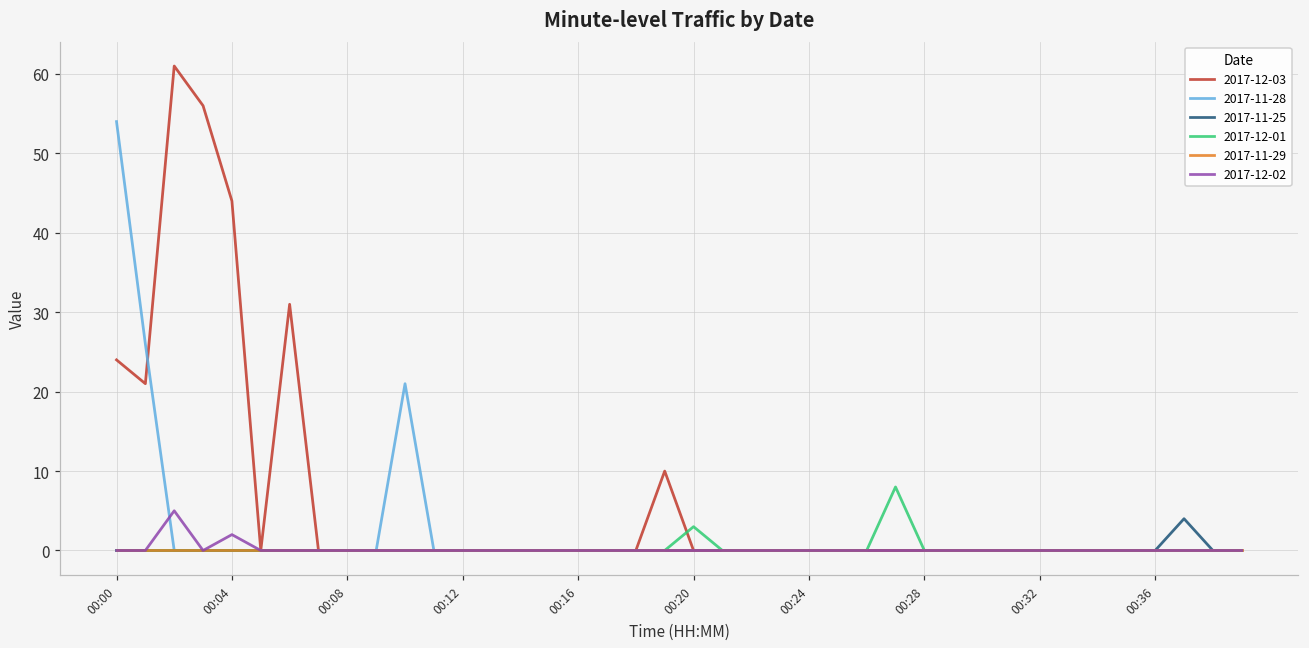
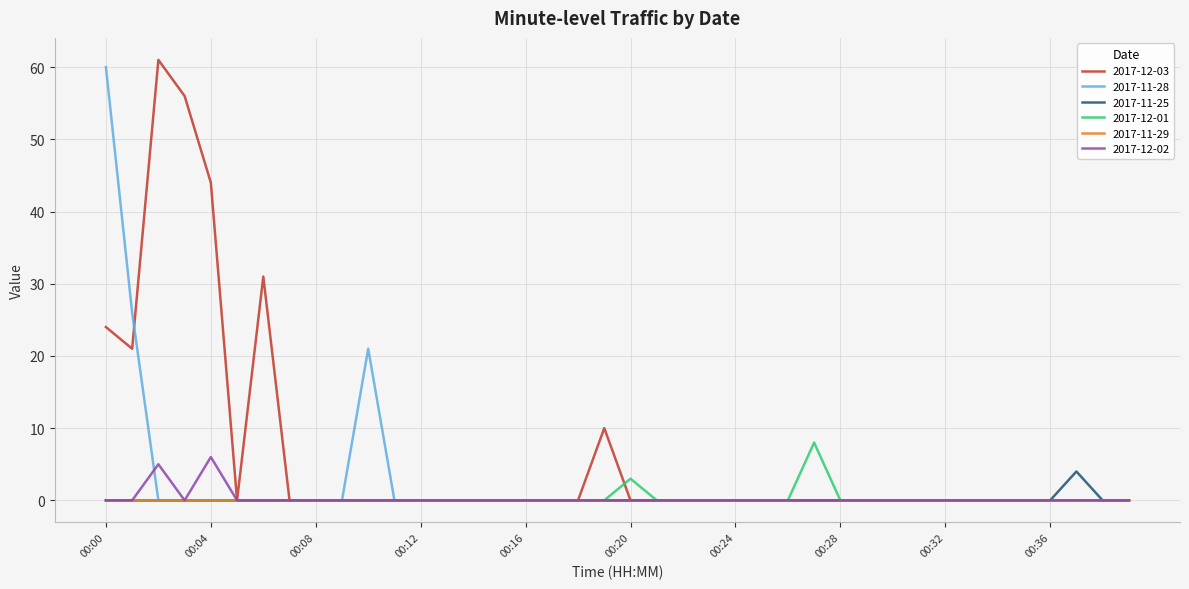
  {
    "2017-12-03": {
      "00:00": 24,
      "00:04": 44
    },
    "2017-11-28": {
-     "00:00": 54
+     "00:00": 60
    },
    "2017-12-01": {
      "00:20": 3
    },
    "2017-12-02": {
-     "00:04": 2
+     "00:04": 6
    }
  }
